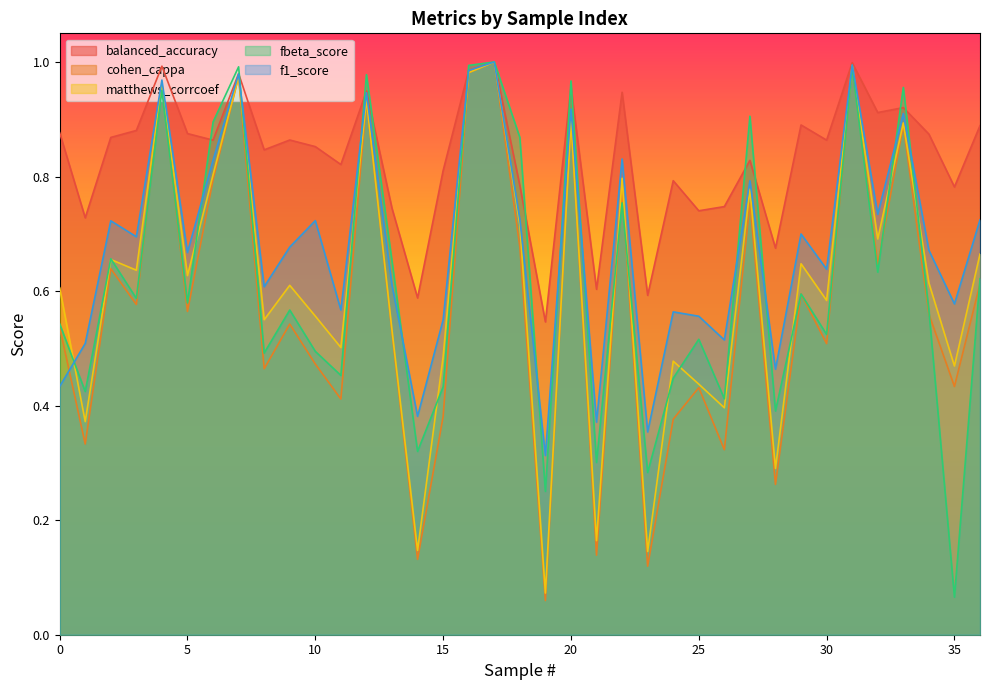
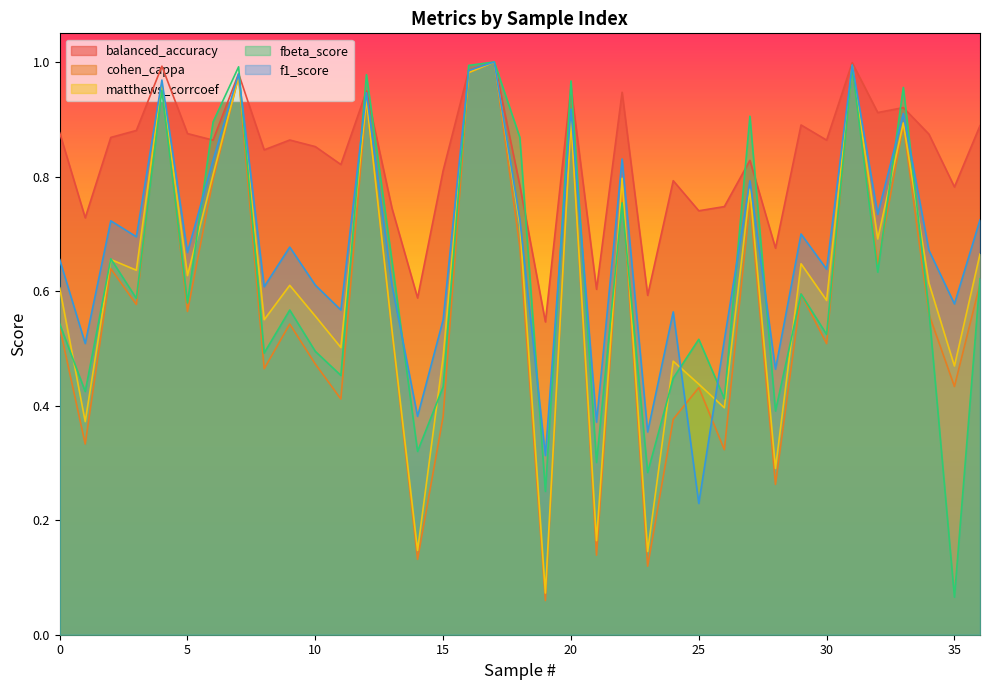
  {
    "fbeta_score": {
      "0": 0.54,
      "5": 0.58,
      "10": 0.49,
      "15": 0.43,
      "20": 0.97,
      "25": 0.52,
      "30": 0.52,
      "35": 0.07
    },
    "f1_score": {
-     "0": 0.43,
+     "0": 0.66,
      "5": 0.67,
-     "10": 0.72,
+     "10": 0.61,
      "15": 0.55,
      "20": 0.92,
-     "25": 0.56,
+     "25": 0.23,
      "30": 0.64,
      "35": 0.58
    }
  }
